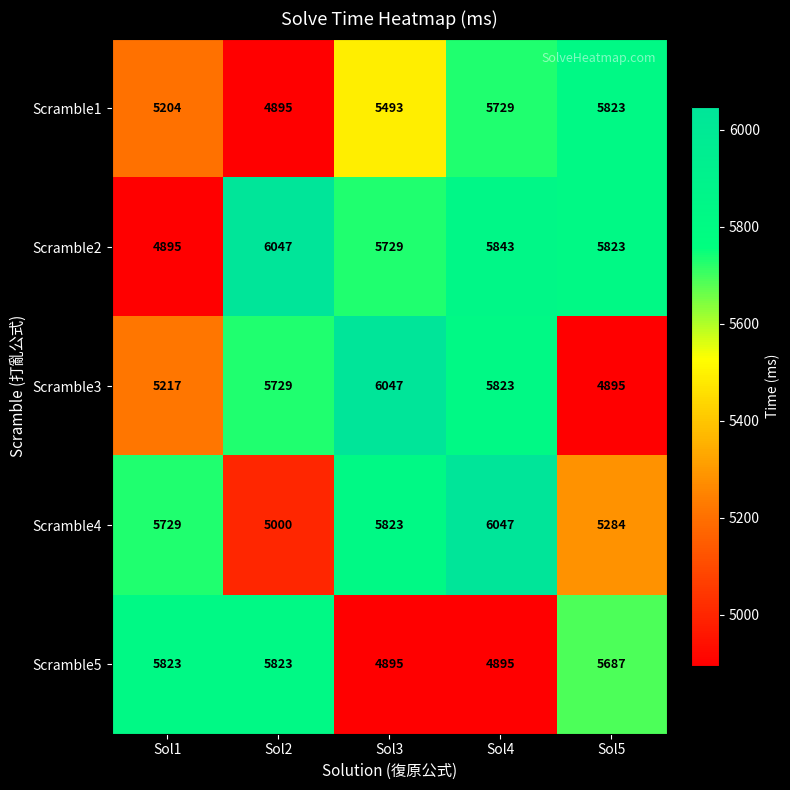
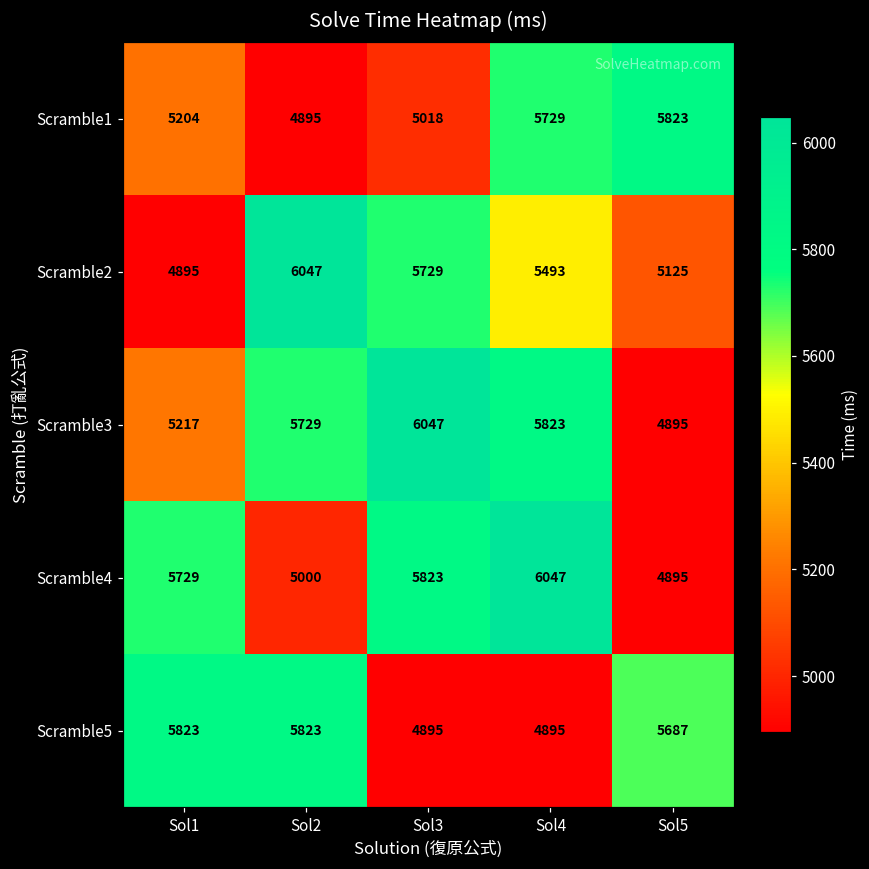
  {
    "Scramble1": {
      "Sol1": 5204,
      "Sol2": 4895,
-     "Sol3": 5493,
+     "Sol3": 5018,
      "Sol4": 5729
    },
    "Scramble2": {
      "Sol1": 4895,
      "Sol2": 6047,
      "Sol3": 5729,
-     "Sol4": 5843,
-     "Sol5": 5823
+     "Sol4": 5493,
+     "Sol5": 5125
    },
    "Scramble3": {
      "Sol1": 5217,
      "Sol2": 5729,
      "Sol3": 6047,
      "Sol4": 5823,
      "Sol5": 4895
    },
    "Scramble4": {
      "Sol1": 5729,
      "Sol2": 5000,
      "Sol3": 5823,
      "Sol4": 6047,
-     "Sol5": 5284
+     "Sol5": 4895
    },
    "Scramble5": {
      "Sol1": 5823,
      "Sol2": 5823,
      "Sol3": 4895,
      "Sol4": 4895,
      "Sol5": 5687
    }
  }
